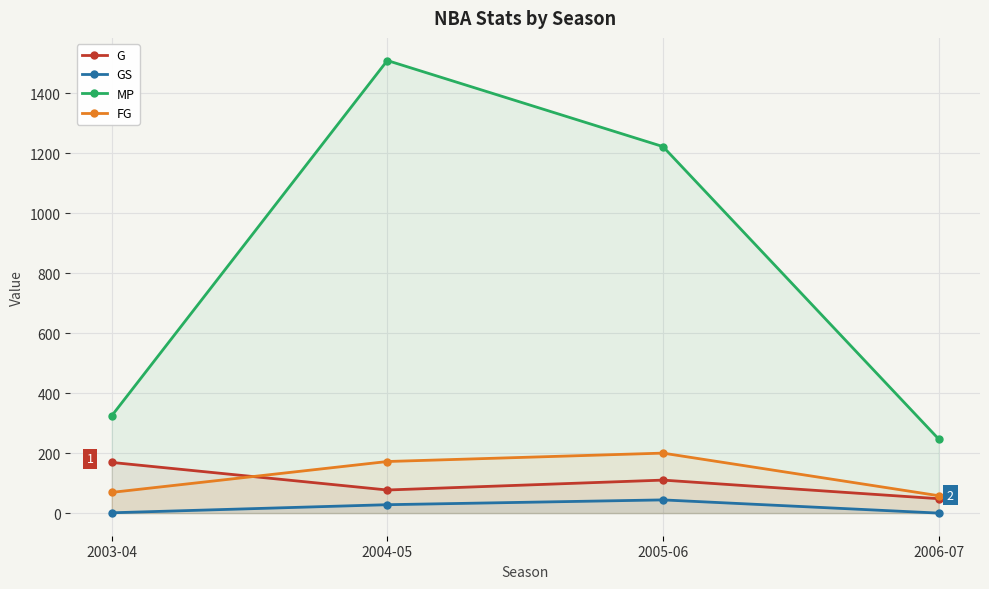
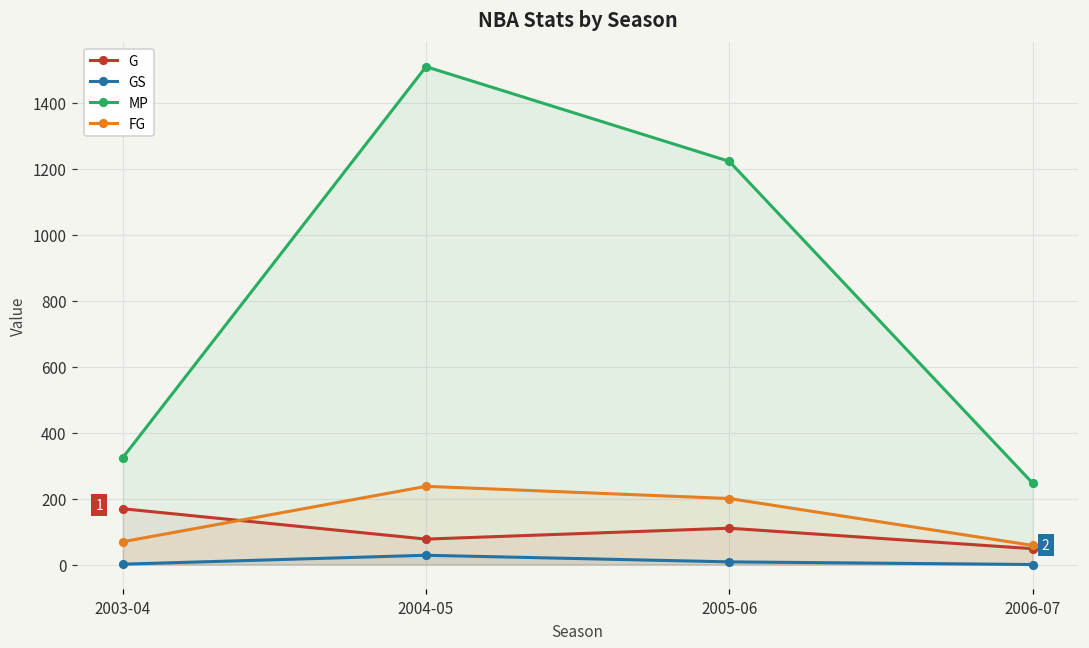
  {
    "G": {
      "2004-05": 80,
      "2005-06": 110
    },
    "GS": {
      "2003-04": 0,
      "2004-05": 30,
-     "2005-06": 40,
+     "2005-06": 10,
      "2006-07": 0
    },
    "MP": {
      "2003-04": 320,
      "2004-05": 1510,
      "2005-06": 1220,
      "2006-07": 250
    },
    "FG": {
      "2003-04": 70,
-     "2004-05": 170,
+     "2004-05": 240,
      "2005-06": 200
    }
  }
